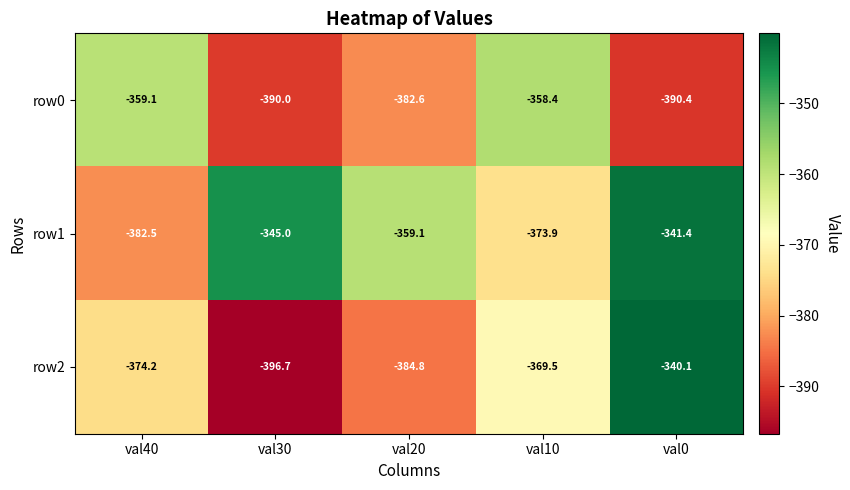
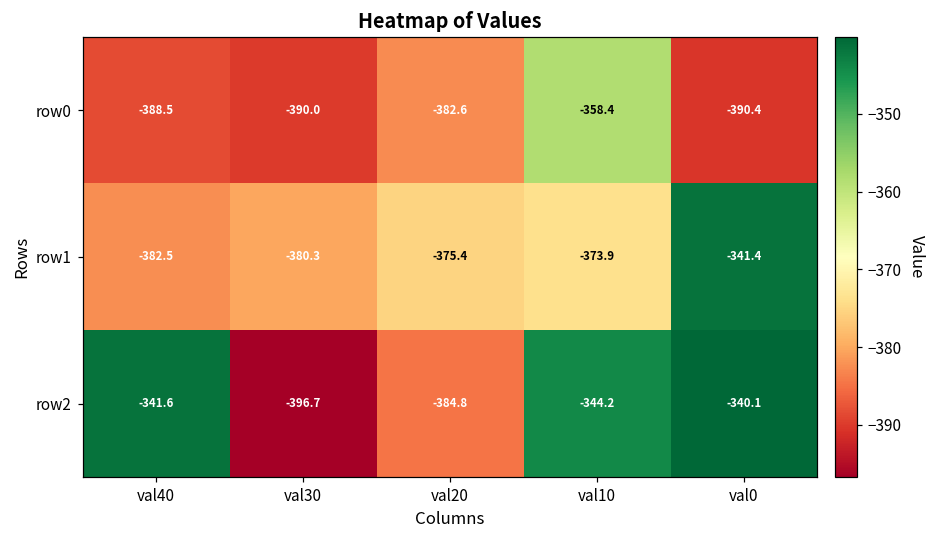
  {
    "row0": {
-     "val40": -359.1,
+     "val40": -388.5,
      "val30": -390.0,
      "val20": -382.6,
      "val10": -358.4,
      "val0": -390.4
    },
    "row1": {
      "val40": -382.5,
-     "val30": -345.0,
-     "val20": -359.1,
+     "val30": -380.3,
+     "val20": -375.4,
      "val10": -373.9,
      "val0": -341.4
    },
    "row2": {
-     "val40": -374.2,
+     "val40": -341.6,
      "val30": -396.7,
      "val20": -384.8,
-     "val10": -369.5,
+     "val10": -344.2,
      "val0": -340.1
    }
  }
